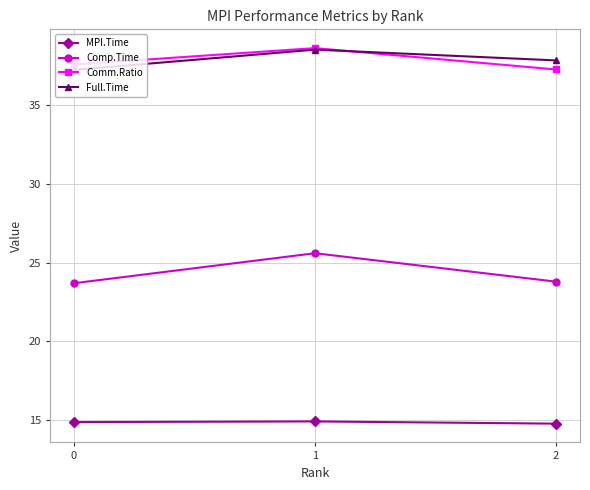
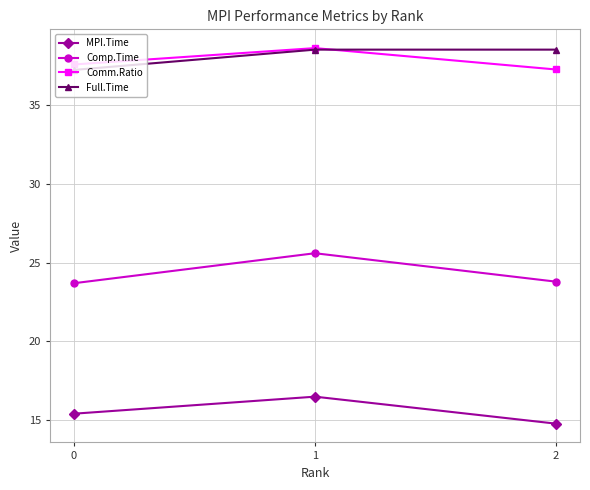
  {
    "MPI.Time": {
-     "0": 14.9,
-     "1": 14.9,
+     "0": 15.4,
+     "1": 16.5,
      "2": 14.8
    },
    "Comp.Time": {
      "0": 23.7,
      "1": 25.6,
      "2": 23.8
    },
    "Comm.Ratio": {
      "2": 37.3
    },
    "Full.Time": {
-     "2": 37.9
+     "2": 38.6
    }
  }
